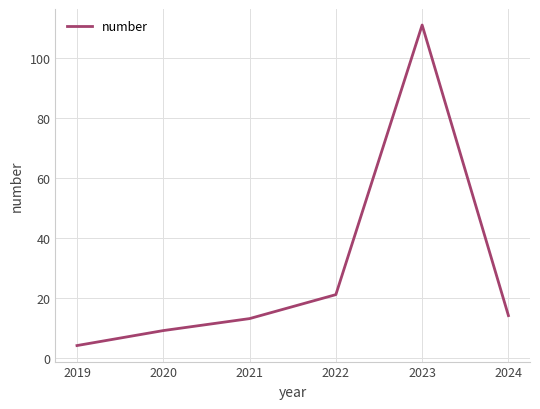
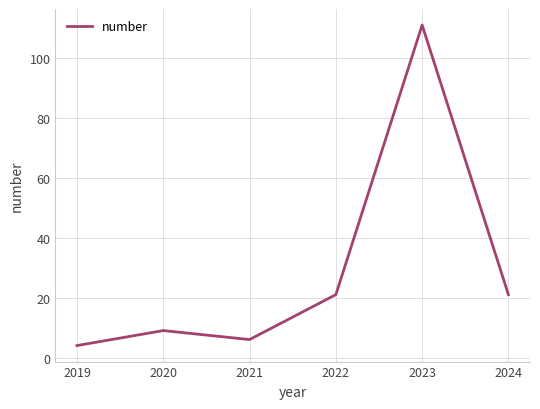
  {
    "2019": 4,
    "2020": 9,
-   "2021": 13,
+   "2021": 6,
    "2022": 21,
    "2023": 111,
-   "2024": 14
+   "2024": 21
  }
